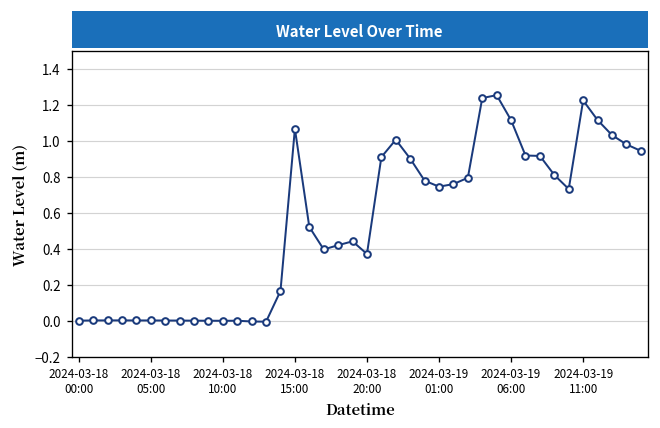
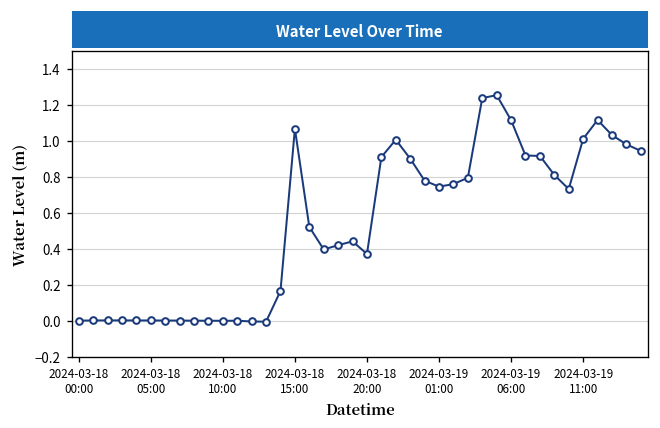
  {
    "2024-03-18 00:00": 0.00,
    "2024-03-18 05:00": 0.00,
    "2024-03-18 10:00": 0.00,
    "2024-03-18 15:00": 1.07,
    "2024-03-18 20:00": 0.37,
    "2024-03-19 01:00": 0.74,
    "2024-03-19 06:00": 1.11,
-   "2024-03-19 11:00": 1.22
+   "2024-03-19 11:00": 1.01
  }
